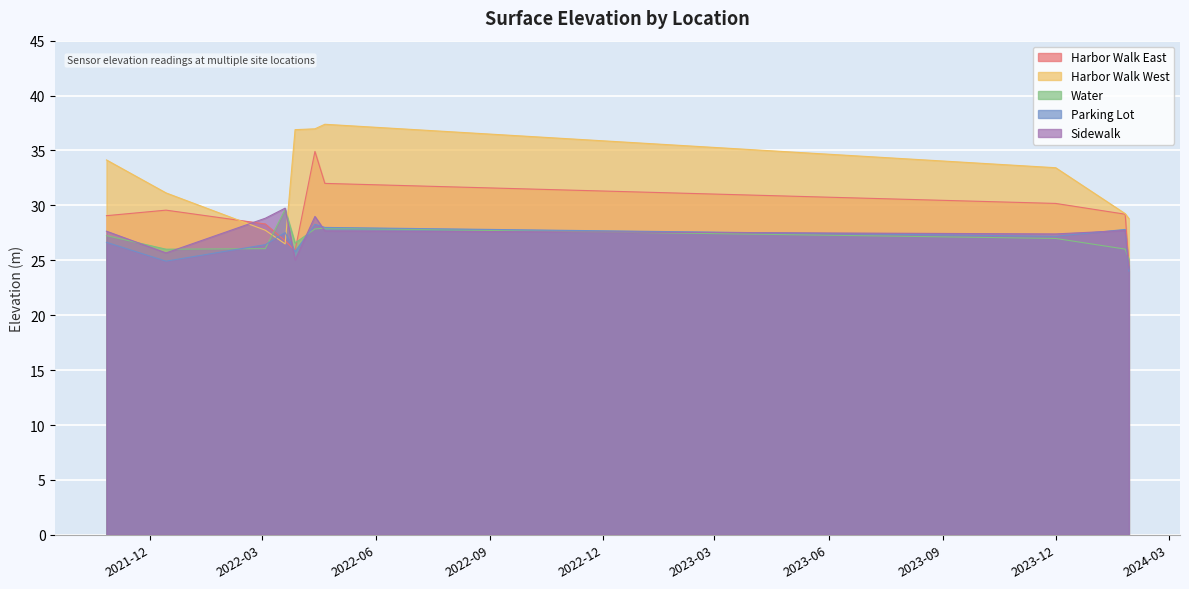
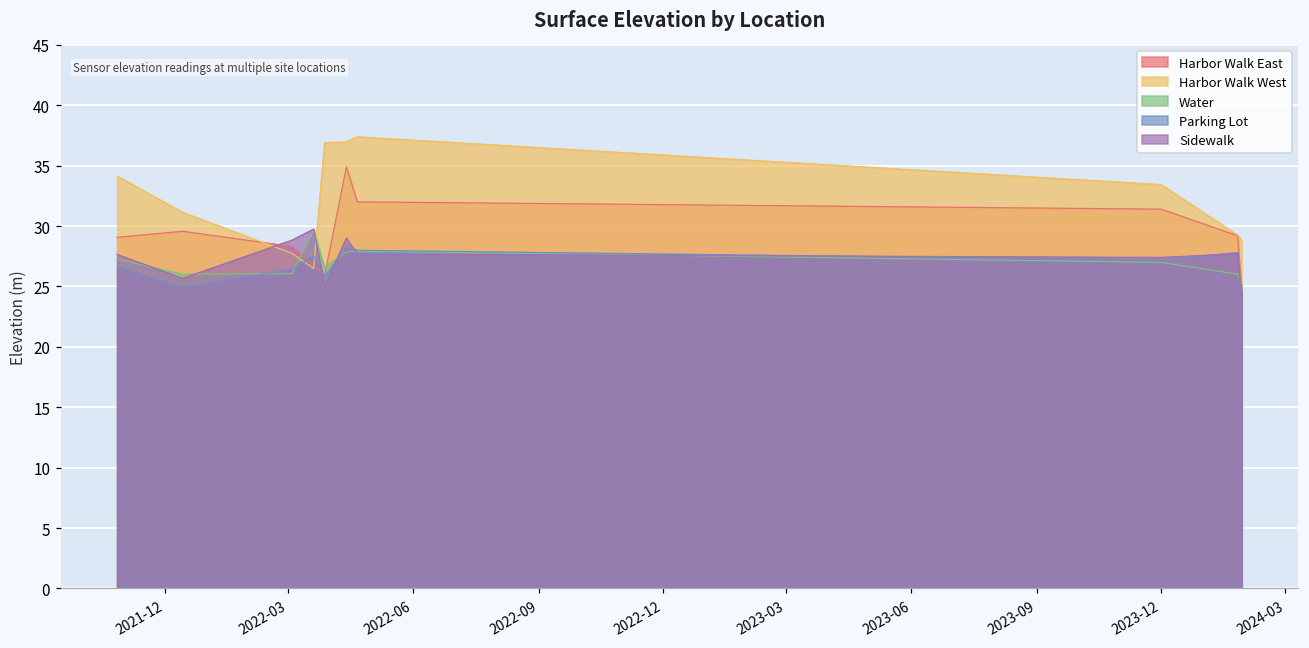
  {
    "Harbor Walk East": {
-     "2023-12": 30.2
+     "2023-12": 31.4
    },
    "Harbor Walk West": {
      "2023-12": 33.4
    }
  }
